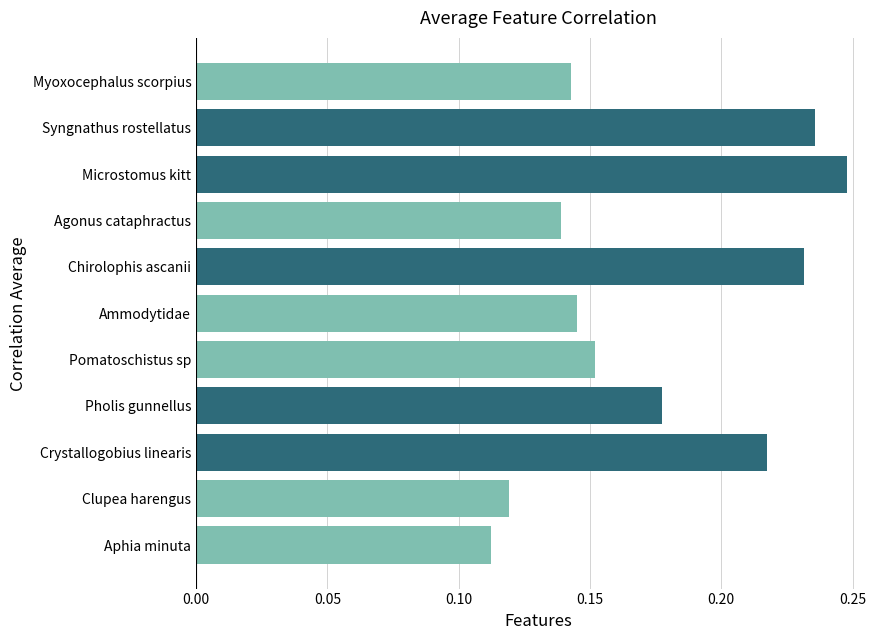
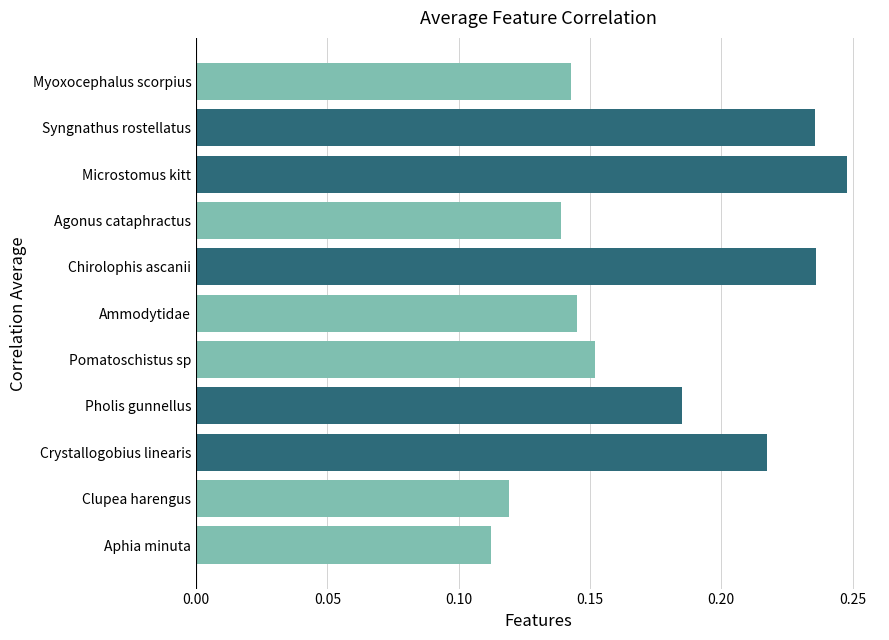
  {
    "Myoxocephalus scorpius": 0.143,
    "Syngnathus rostellatus": 0.236,
    "Microstomus kitt": 0.248,
    "Agonus cataphractus": 0.139,
-   "Chirolophis ascanii": 0.232,
+   "Chirolophis ascanii": 0.236,
    "Ammodytidae": 0.145,
    "Pomatoschistus sp": 0.152,
-   "Pholis gunnellus": 0.177,
+   "Pholis gunnellus": 0.185,
    "Crystallogobius linearis": 0.217,
    "Clupea harengus": 0.119,
    "Aphia minuta": 0.112
  }
